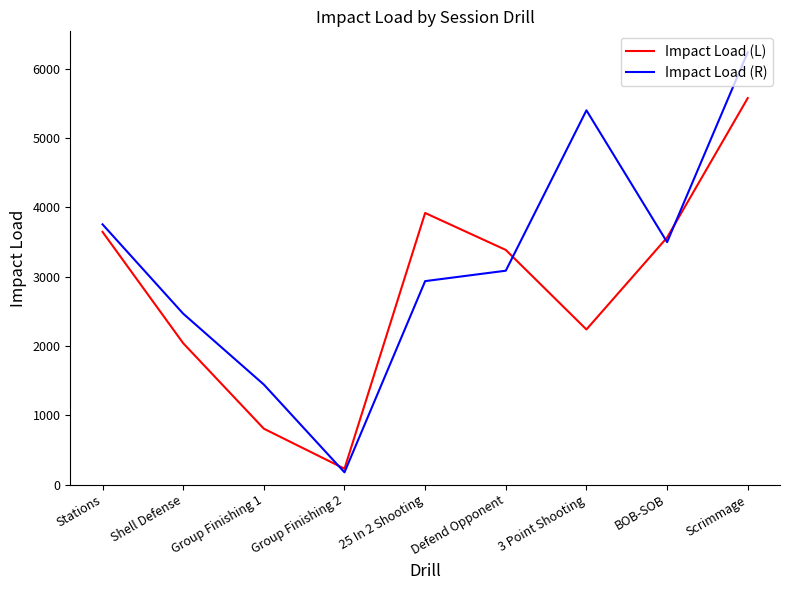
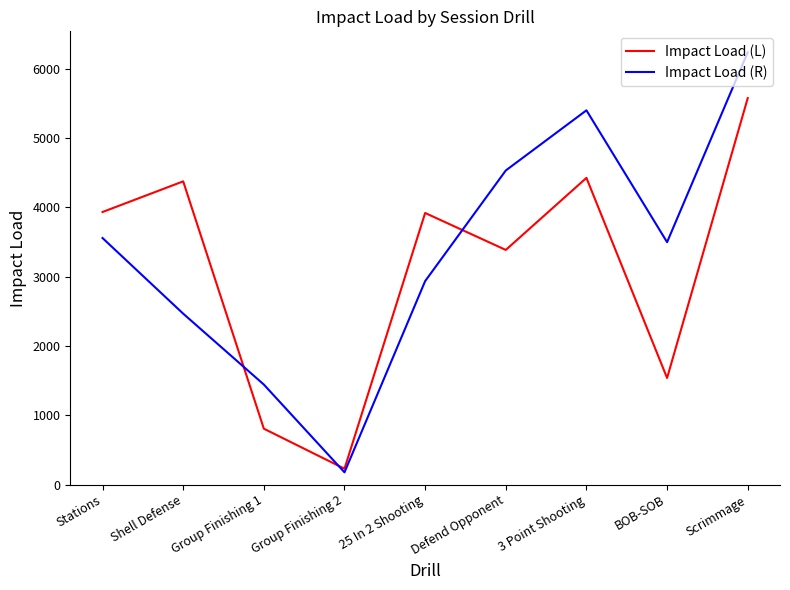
  {
    "Impact Load (L)": {
-     "Stations": 3600,
-     "Shell Defense": 2000,
+     "Stations": 3900,
+     "Shell Defense": 4400,
      "Group Finishing 1": 800,
      "Group Finishing 2": 200,
      "25 In 2 Shooting": 3900,
      "Defend Opponent": 3400,
-     "3 Point Shooting": 2200,
-     "BOB-SOB": 3600,
+     "3 Point Shooting": 4400,
+     "BOB-SOB": 1500,
      "Scrimmage": 5600
    },
    "Impact Load (R)": {
-     "Stations": 3800,
+     "Stations": 3600,
      "Shell Defense": 2500,
      "Group Finishing 1": 1400,
      "Group Finishing 2": 200,
      "25 In 2 Shooting": 2900,
-     "Defend Opponent": 3100,
+     "Defend Opponent": 4500,
      "3 Point Shooting": 5400,
      "BOB-SOB": 3500
    }
  }
